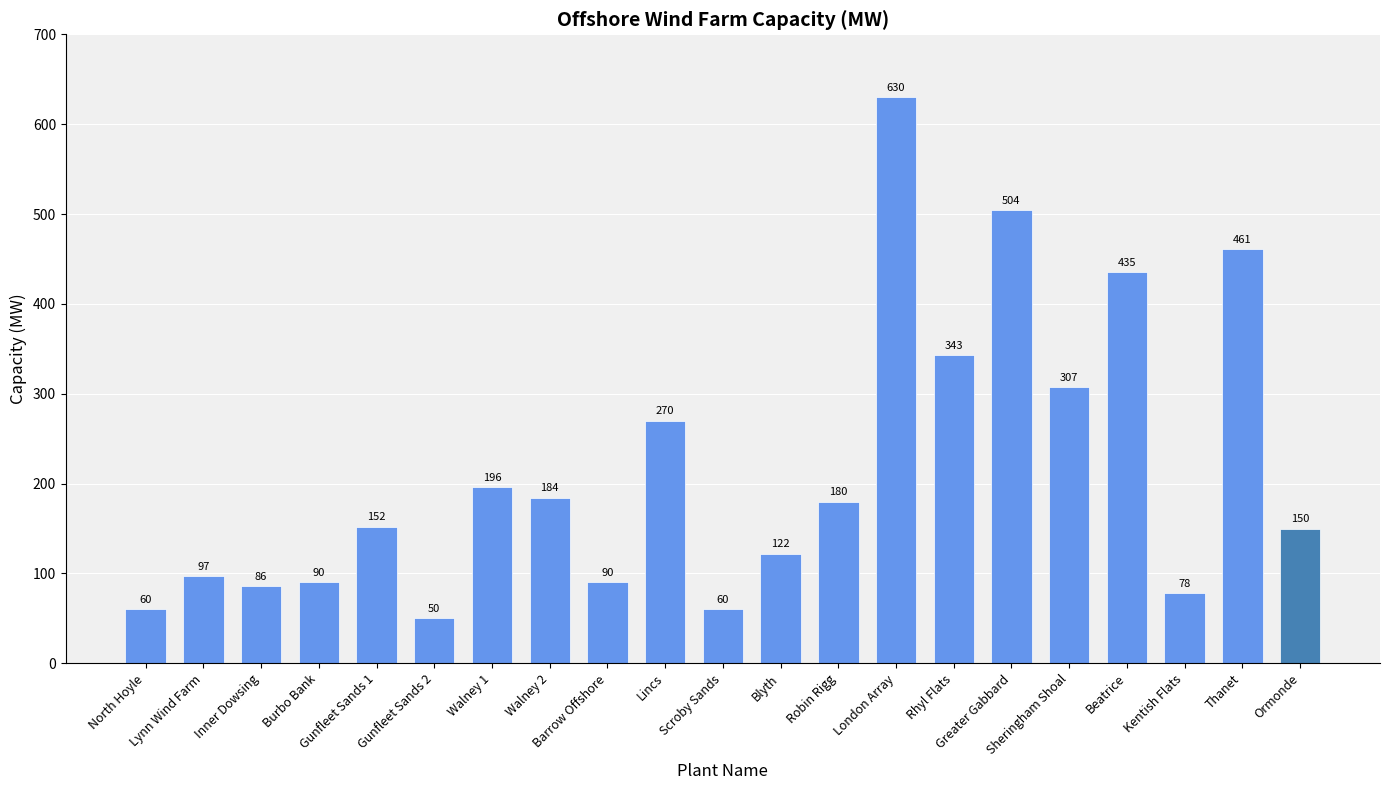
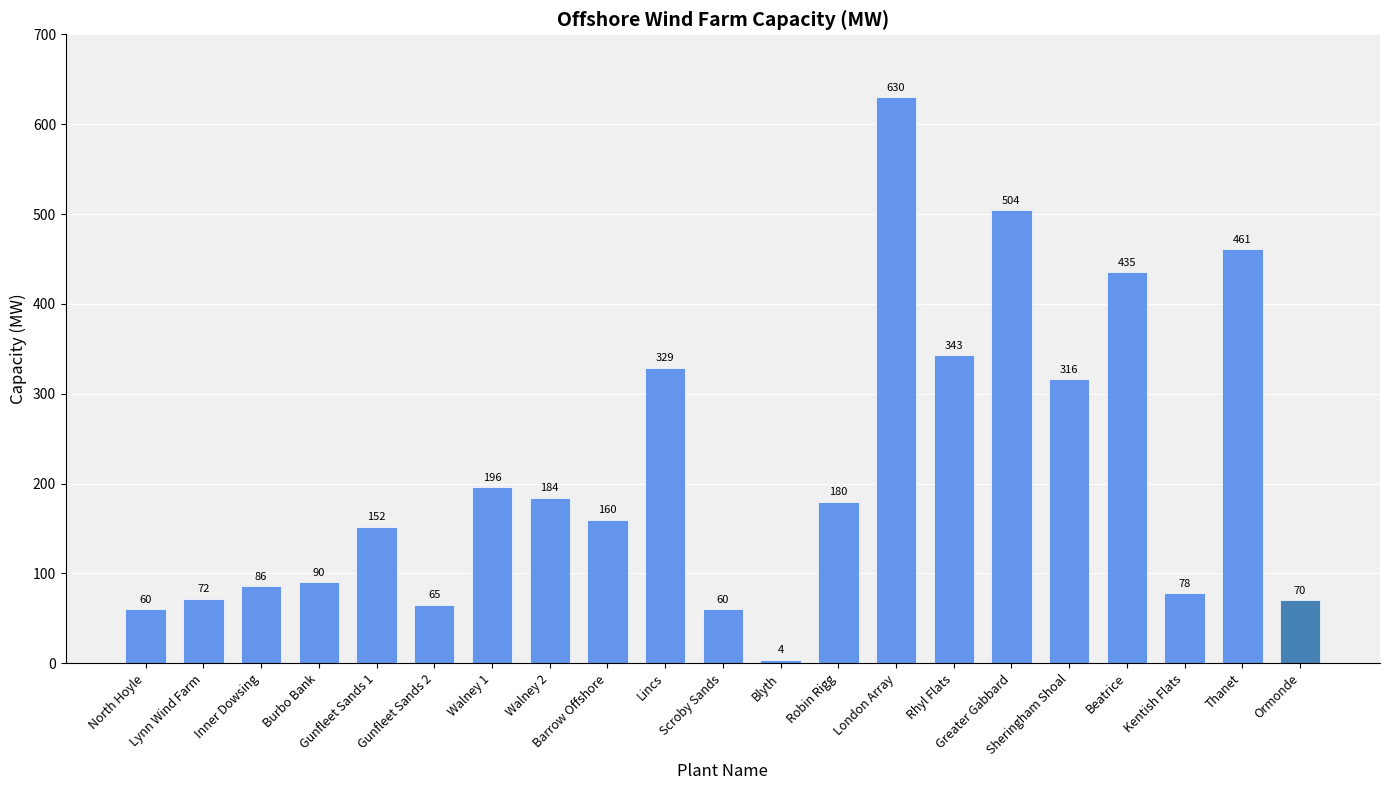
  {
    "North Hoyle": 60,
-   "Lynn Wind Farm": 97,
+   "Lynn Wind Farm": 72,
    "Inner Dowsing": 86,
    "Burbo Bank": 90,
    "Gunfleet Sands 1": 152,
-   "Gunfleet Sands 2": 50,
+   "Gunfleet Sands 2": 65,
    "Walney 1": 196,
    "Walney 2": 184,
-   "Barrow Offshore": 90,
-   "Lincs": 270,
+   "Barrow Offshore": 160,
+   "Lincs": 329,
    "Scroby Sands": 60,
-   "Blyth": 122,
+   "Blyth": 4,
    "Robin Rigg": 180,
    "London Array": 630,
    "Rhyl Flats": 343,
    "Greater Gabbard": 504,
-   "Sheringham Shoal": 307,
+   "Sheringham Shoal": 316,
    "Beatrice": 435,
    "Kentish Flats": 78,
    "Thanet": 461,
-   "Ormonde": 150
+   "Ormonde": 70
  }
